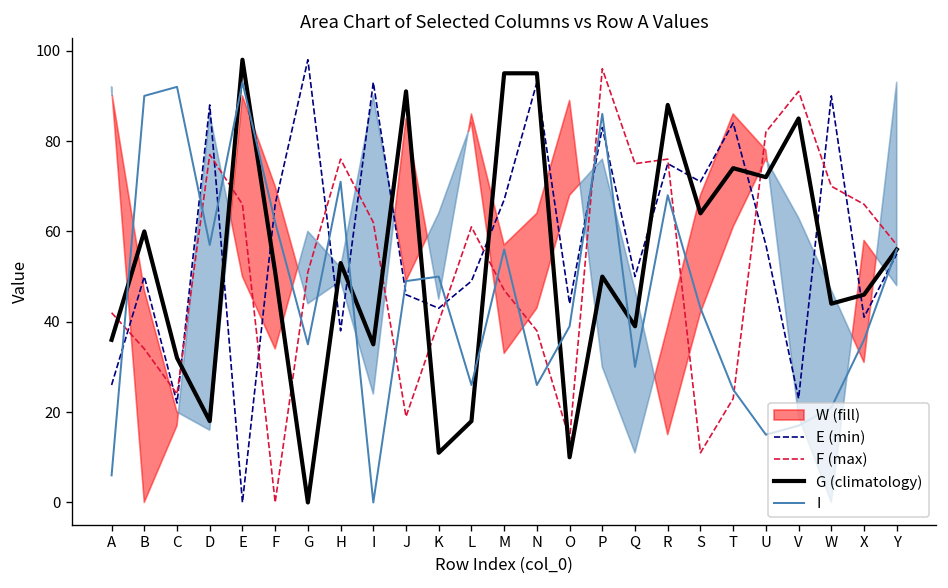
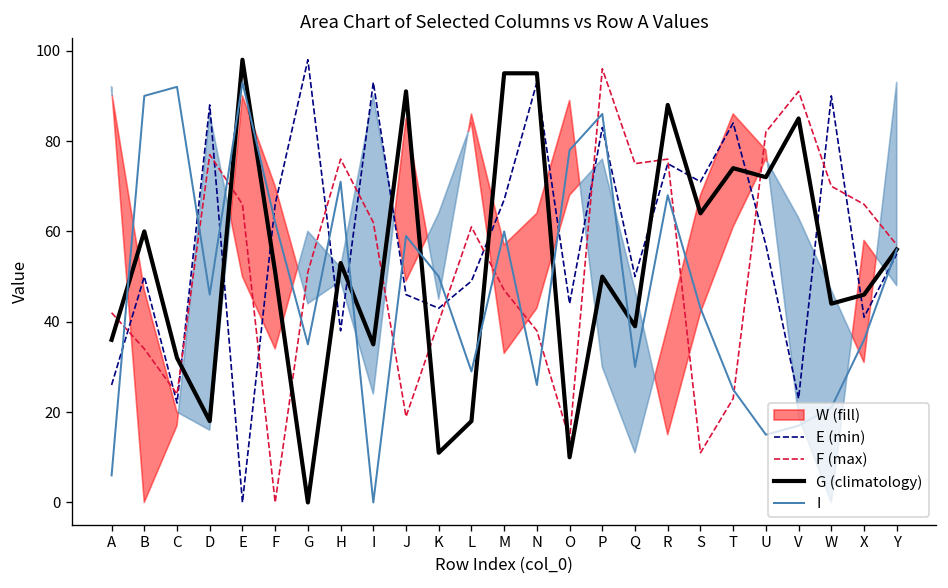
  {
    "I": {
      "A": 6,
      "B": 90,
      "C": 92,
-     "D": 57,
+     "D": 46,
      "E": 93,
      "F": 62,
      "G": 35,
      "H": 71,
      "I": 0,
-     "J": 49,
+     "J": 59,
      "K": 50,
-     "L": 26,
-     "M": 56,
+     "L": 29,
+     "M": 60,
      "N": 26,
-     "O": 39,
+     "O": 78,
      "P": 86,
      "Q": 30,
      "R": 68,
      "S": 43,
      "T": 25,
      "U": 15,
      "X": 36
    }
  }
